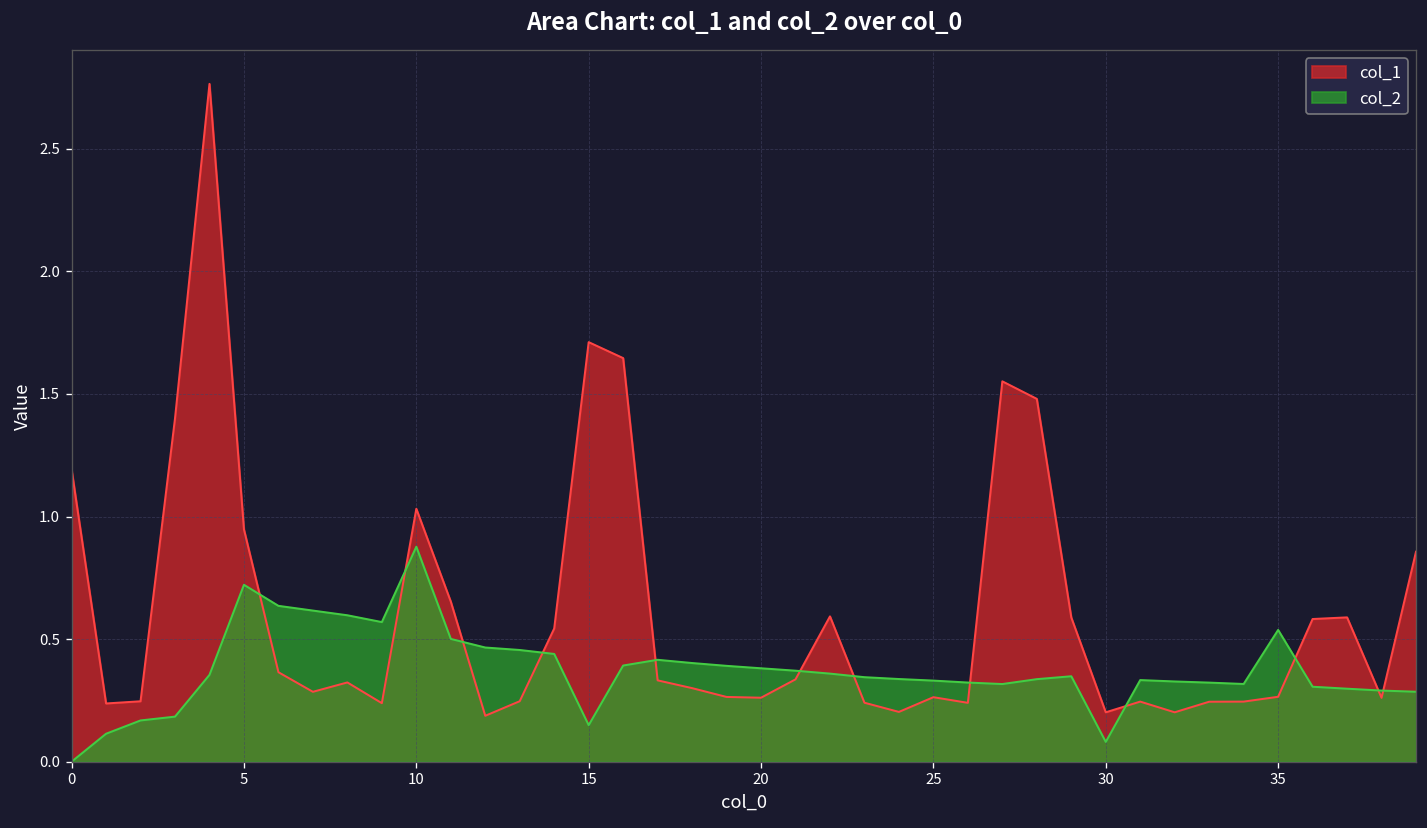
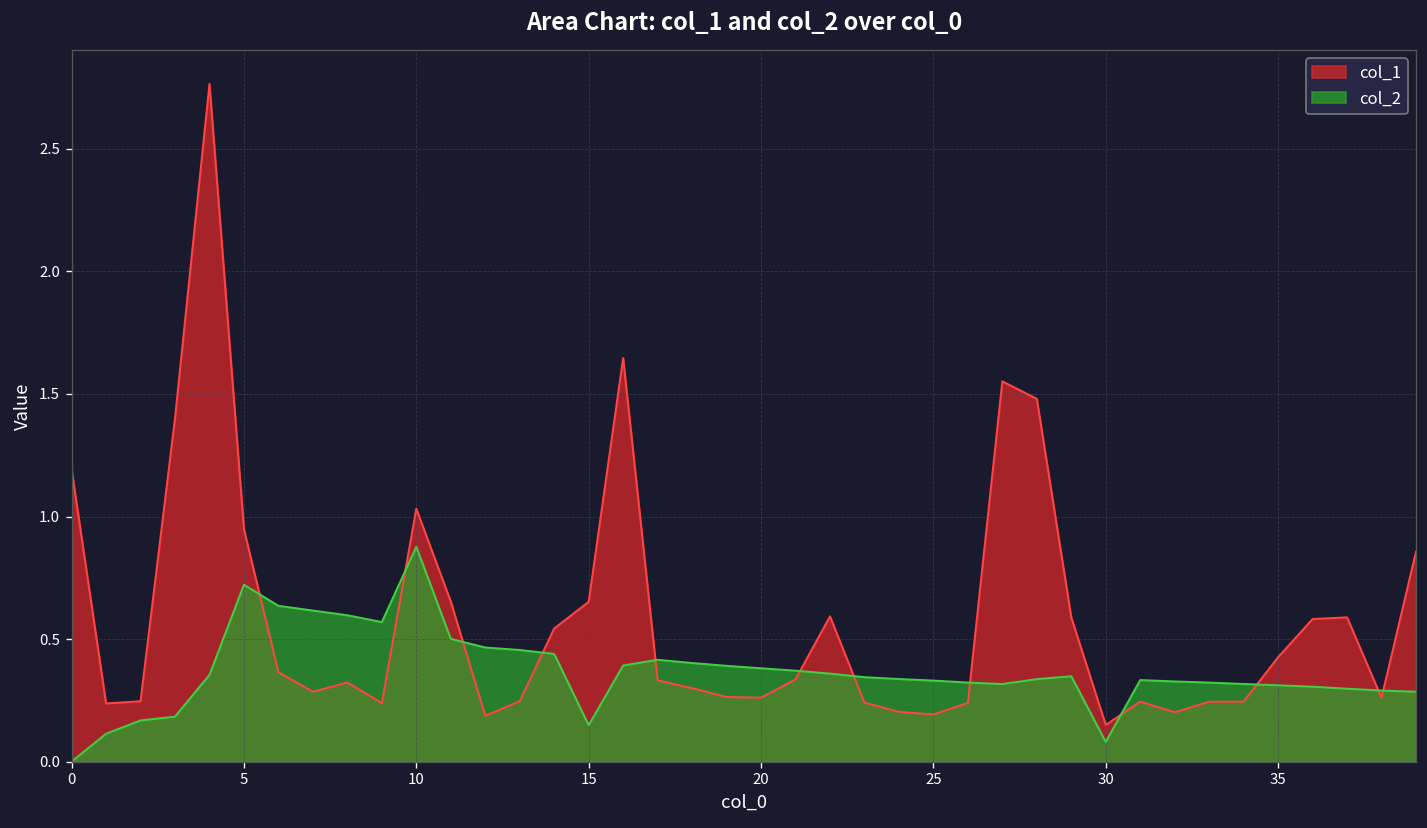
  {
    "col_1": {
      "0": 1.19,
      "5": 0.95,
      "10": 1.03,
-     "15": 1.71,
+     "15": 0.65,
      "20": 0.26,
-     "25": 0.26,
-     "30": 0.20,
-     "35": 0.26
+     "25": 0.19,
+     "30": 0.15,
+     "35": 0.43
    },
    "col_2": {
      "0": 0.00,
      "5": 0.72,
      "10": 0.88,
      "15": 0.15,
      "20": 0.38,
      "25": 0.33,
      "30": 0.08,
-     "35": 0.54
+     "35": 0.31
    }
  }
